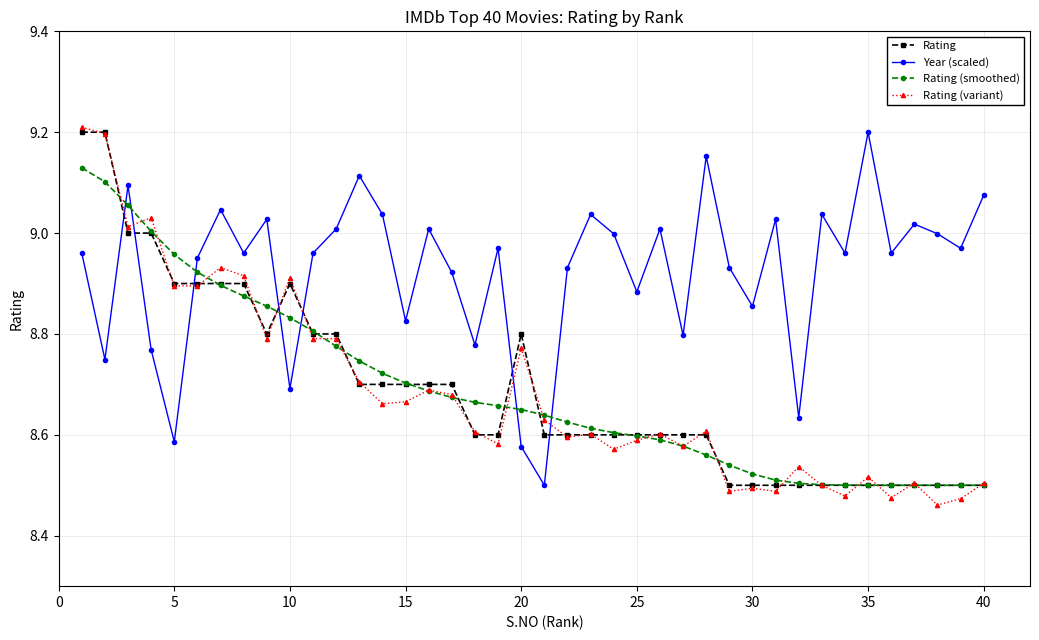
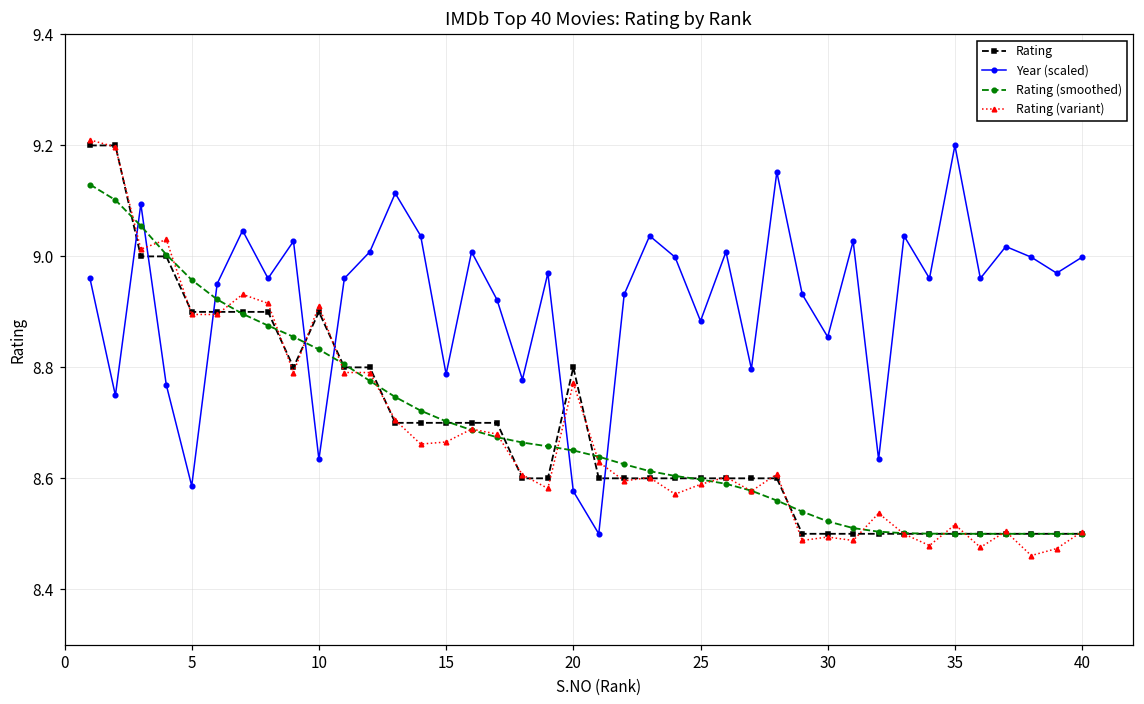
  {
    "Rating": {
      "10": 8.90,
      "20": 8.80,
      "30": 8.50
    },
    "Year (scaled)": {
      "5": 8.59,
-     "10": 8.69,
-     "15": 8.83,
+     "10": 8.63,
+     "15": 8.79,
      "20": 8.58,
      "25": 8.88,
      "30": 8.85,
      "35": 9.20,
-     "40": 9.08
+     "40": 9.00
    },
    "Rating (smoothed)": {
      "5": 8.96,
      "10": 8.83,
      "20": 8.65,
      "30": 8.52
    },
    "Rating (variant)": {
      "10": 8.91,
      "15": 8.67,
      "20": 8.77,
      "25": 8.59,
      "30": 8.49,
      "35": 8.52
    }
  }
